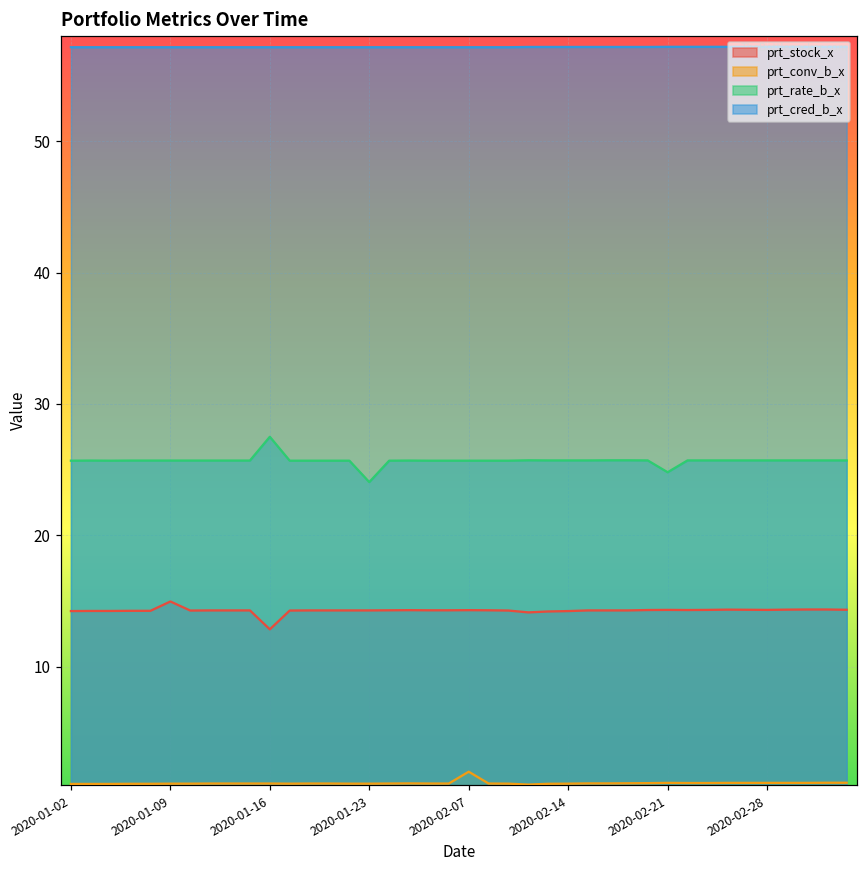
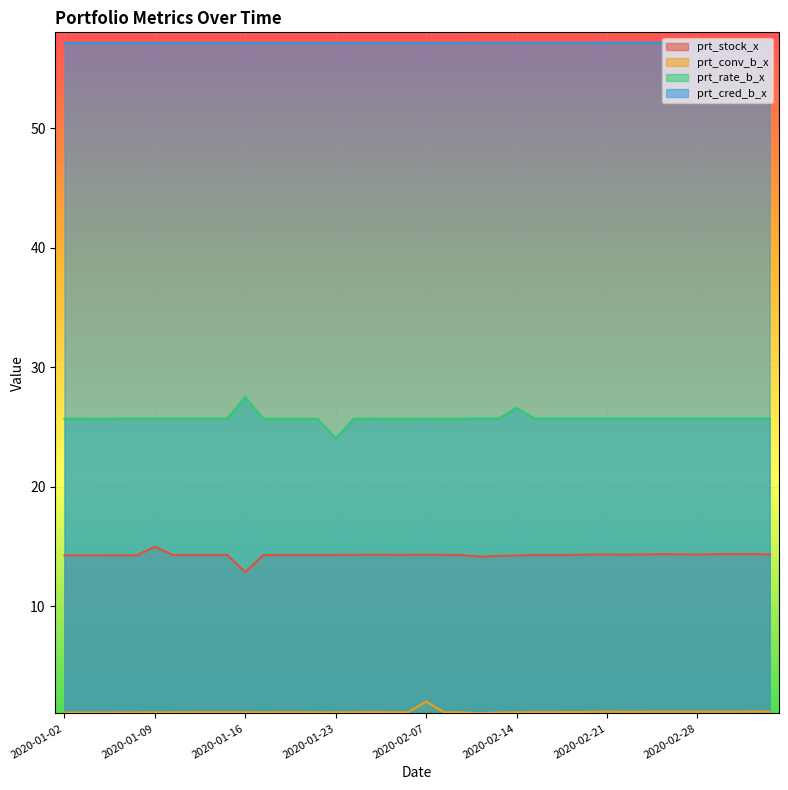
  {
    "prt_stock_x": {
      "2020-01-02": 14.2,
      "2020-01-09": 15.0,
      "2020-01-16": 12.8,
      "2020-01-23": 14.3,
      "2020-02-07": 14.3,
      "2020-02-14": 14.2,
      "2020-02-21": 14.3,
      "2020-02-28": 14.3
    },
    "prt_conv_b_x": {
      "2020-01-02": 1.1,
      "2020-01-09": 1.1,
      "2020-01-16": 1.1,
      "2020-01-23": 1.1,
      "2020-02-07": 2.0,
      "2020-02-14": 1.1,
      "2020-02-21": 1.2,
      "2020-02-28": 1.2
    },
    "prt_rate_b_x": {
      "2020-01-02": 25.7,
      "2020-01-09": 25.7,
      "2020-01-16": 27.5,
      "2020-01-23": 24.1,
      "2020-02-07": 25.7,
-     "2020-02-14": 25.7,
-     "2020-02-21": 24.8,
+     "2020-02-14": 26.6,
+     "2020-02-21": 25.7,
      "2020-02-28": 25.7
    },
    "prt_cred_b_x": {
      "2020-01-02": 57.2,
      "2020-01-09": 57.2,
      "2020-01-16": 57.2,
      "2020-01-23": 57.2,
      "2020-02-07": 57.2,
      "2020-02-14": 57.2,
      "2020-02-21": 57.2
    }
  }
